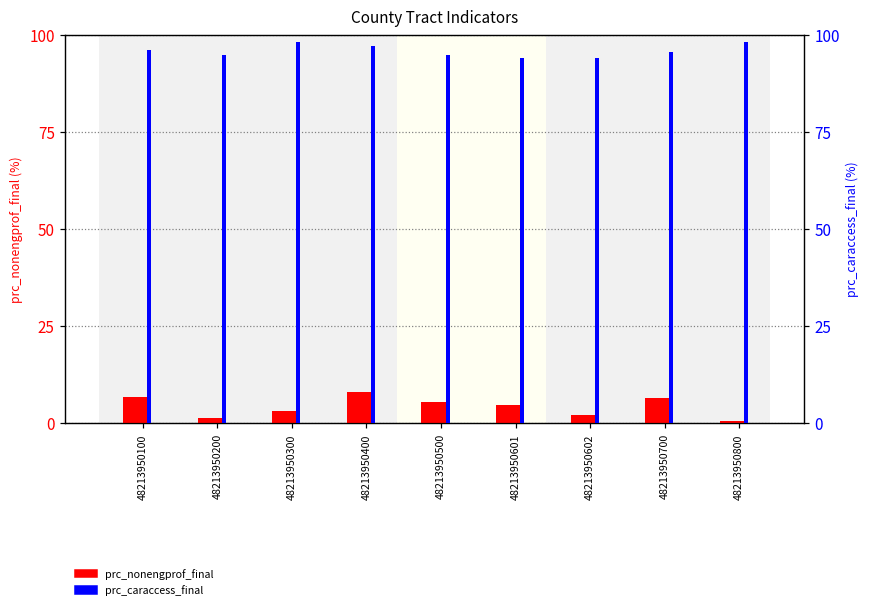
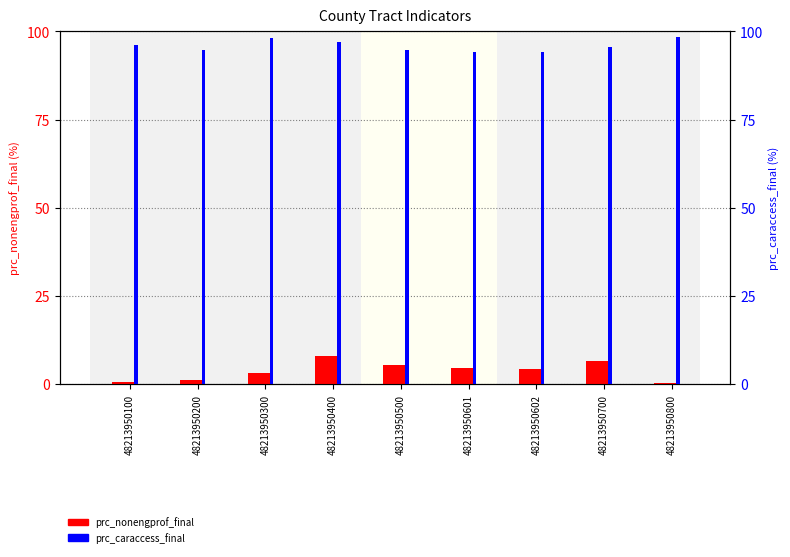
  {
    "prc_nonengprof_final": {
-     "48213950100": 7,
+     "48213950100": 1,
      "48213950200": 1,
      "48213950300": 3,
      "48213950400": 8,
      "48213950500": 5,
      "48213950601": 5,
-     "48213950602": 2,
+     "48213950602": 4,
      "48213950700": 6
    },
    "prc_caraccess_final": {
      "48213950100": 96,
      "48213950200": 95,
      "48213950300": 98,
      "48213950400": 97,
      "48213950500": 95,
      "48213950601": 94,
      "48213950602": 94,
      "48213950700": 96,
      "48213950800": 98
    }
  }
